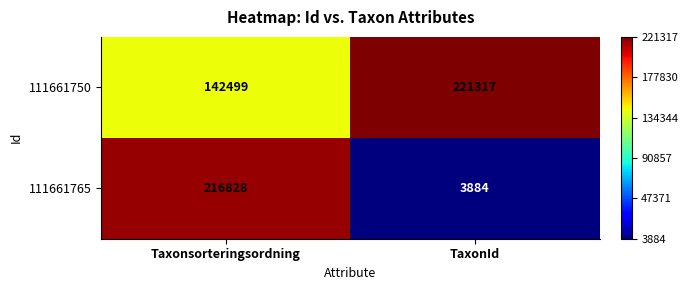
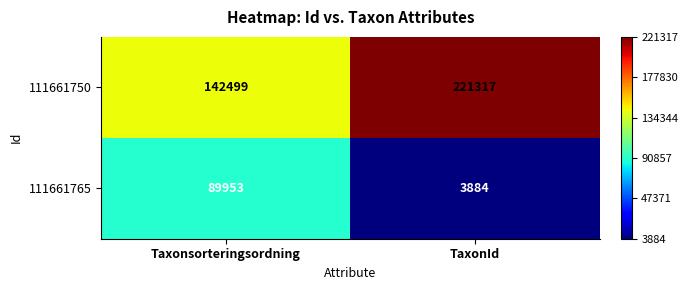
  {
    "111661750": {
      "Taxonsorteringsordning": 142499,
      "TaxonId": 221317
    },
    "111661765": {
-     "Taxonsorteringsordning": 216828,
+     "Taxonsorteringsordning": 89953,
      "TaxonId": 3884
    }
  }
